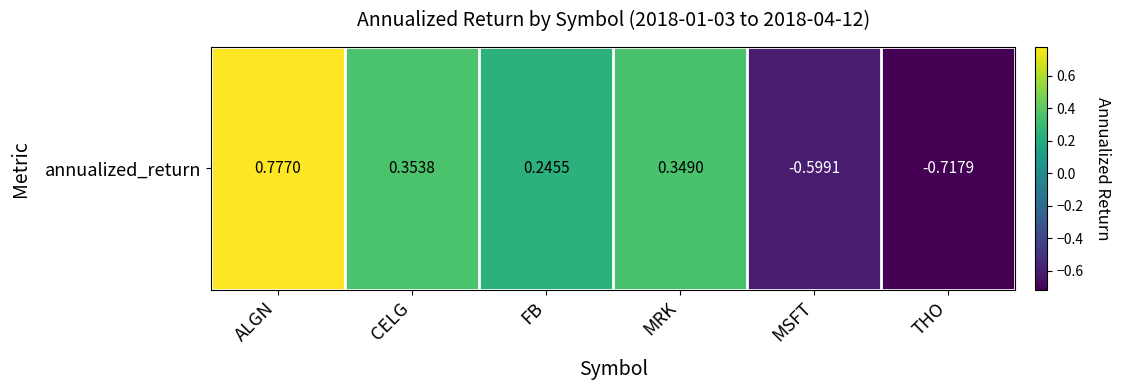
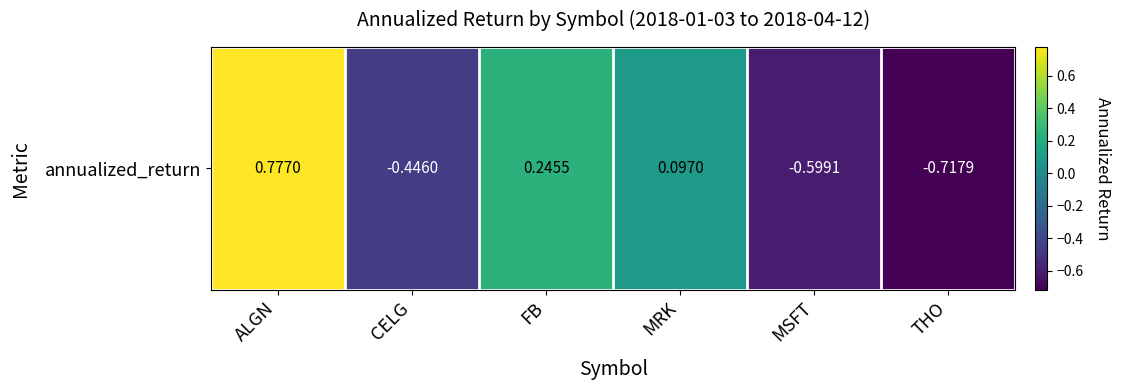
  {
    "annualized_return": {
      "ALGN": 0.7770,
-     "CELG": 0.3538,
+     "CELG": -0.4460,
      "FB": 0.2455,
-     "MRK": 0.3490,
+     "MRK": 0.0970,
      "MSFT": -0.5991,
      "THO": -0.7179
    }
  }
